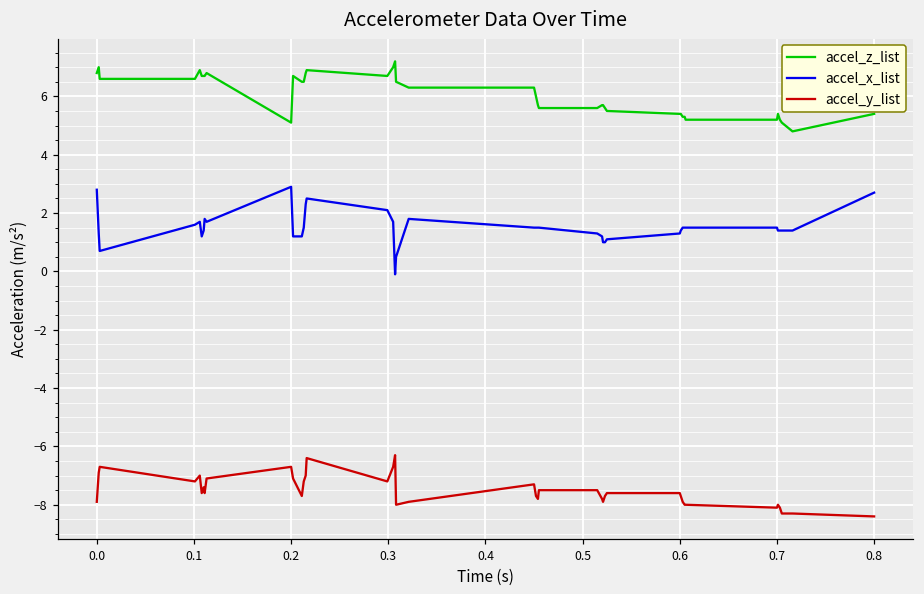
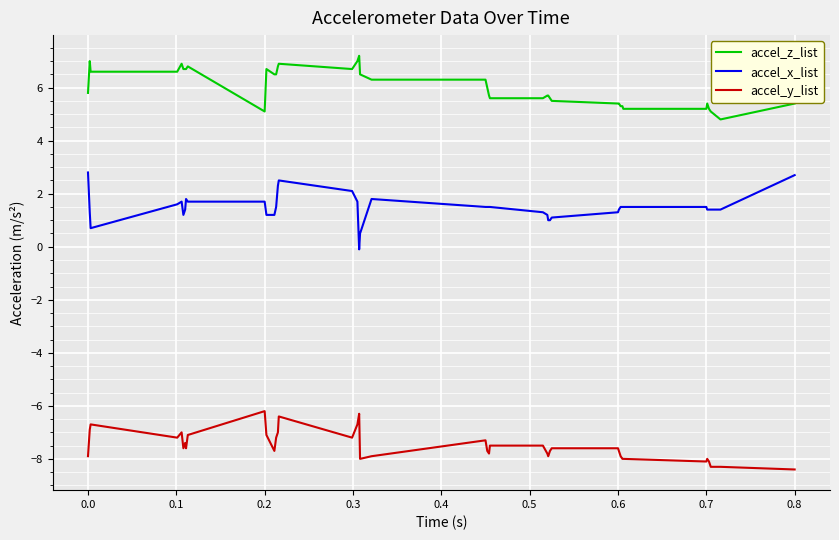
  {
    "accel_z_list": {
-     "0.0": 6.8,
+     "0.0": 5.8,
      "0.2": 5.1,
      "0.6": 5.4,
      "0.7": 5.2,
      "0.8": 5.4
    },
    "accel_x_list": {
      "0.0": 2.8,
-     "0.2": 2.9,
+     "0.2": 1.7,
      "0.6": 1.3,
      "0.7": 1.5,
      "0.8": 2.7
    },
    "accel_y_list": {
      "0.0": -7.9,
-     "0.2": -6.7,
+     "0.2": -6.2,
      "0.6": -7.6,
      "0.7": -8.1,
      "0.8": -8.4
    }
  }
